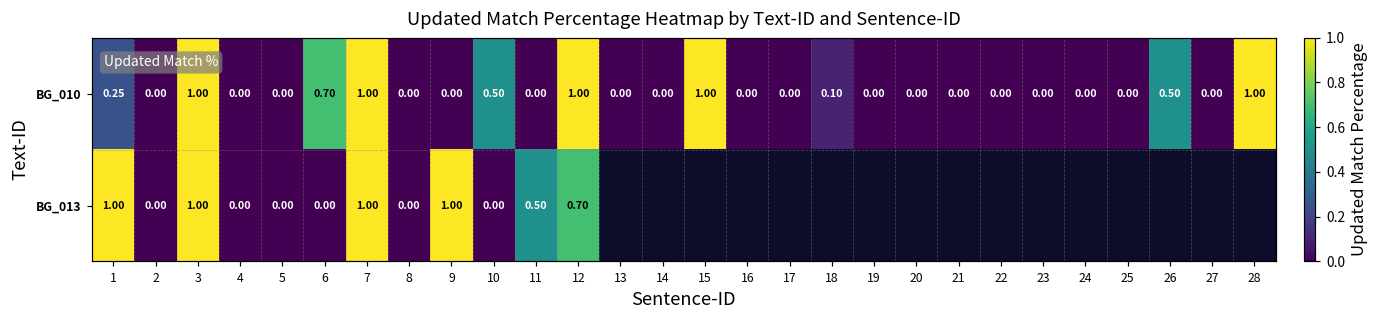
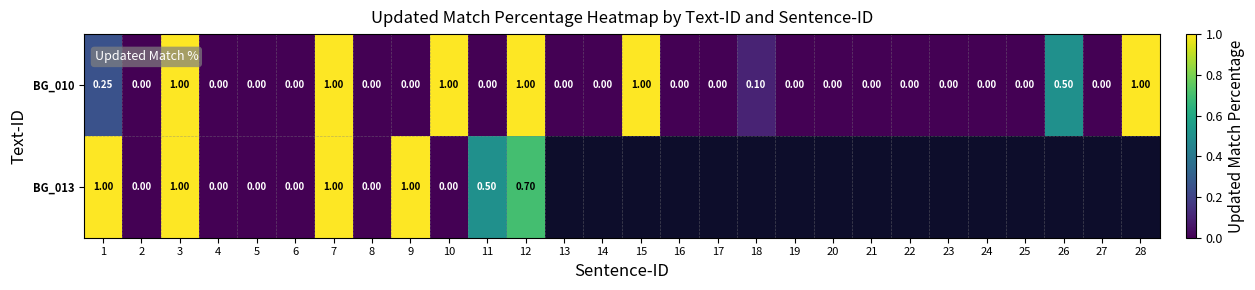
  {
    "BG_010": {
      "1": 0.25,
      "2": 0.00,
      "3": 1.00,
      "4": 0.00,
      "5": 0.00,
-     "6": 0.70,
+     "6": 0.00,
      "7": 1.00,
      "8": 0.00,
      "9": 0.00,
-     "10": 0.50,
+     "10": 1.00,
      "11": 0.00,
      "12": 1.00,
      "13": 0.00,
      "14": 0.00,
      "15": 1.00,
      "16": 0.00,
      "17": 0.00,
      "18": 0.10,
      "19": 0.00,
      "20": 0.00,
      "21": 0.00,
      "22": 0.00,
      "23": 0.00,
      "24": 0.00,
      "25": 0.00,
      "26": 0.50,
      "27": 0.00,
      "28": 1.00
    },
    "BG_013": {
      "1": 1.00,
      "2": 0.00,
      "3": 1.00,
      "4": 0.00,
      "5": 0.00,
      "6": 0.00,
      "7": 1.00,
      "8": 0.00,
      "9": 1.00,
      "10": 0.00,
      "11": 0.50,
      "12": 0.70
    }
  }
